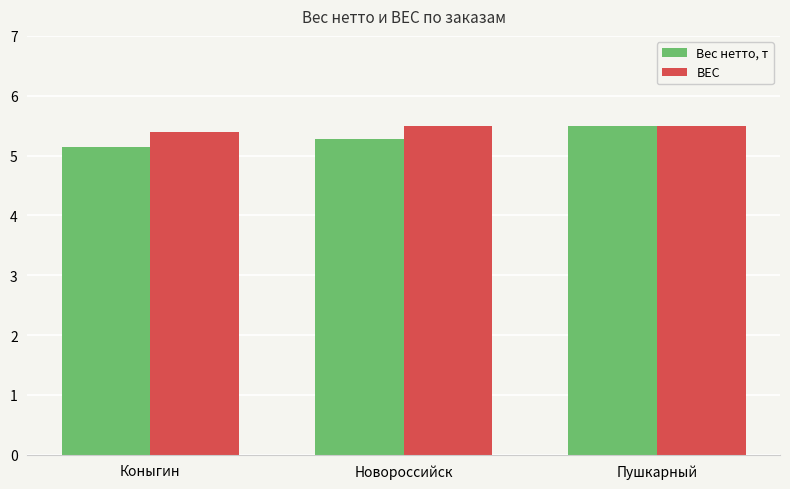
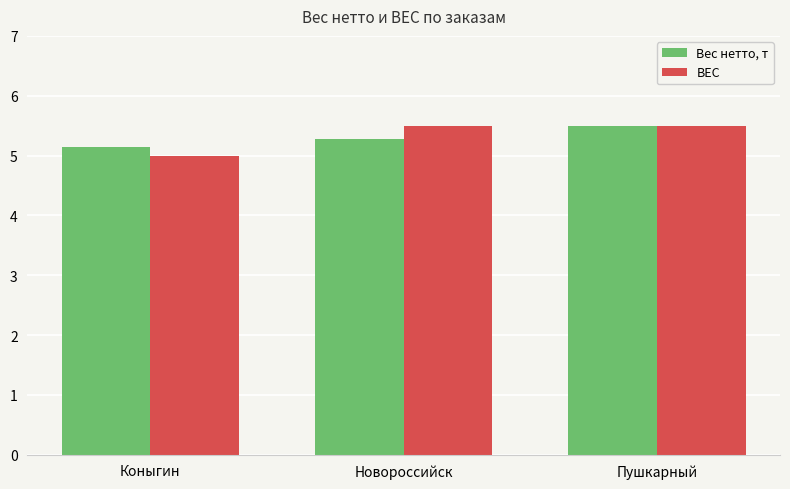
  {
    "Вес нетто, т": {
      "Коныгин": 5.1,
      "Новороссийск": 5.3,
      "Пушкарный": 5.5
    },
    "ВЕС": {
-     "Коныгин": 5.4,
+     "Коныгин": 5.0,
      "Новороссийск": 5.5,
      "Пушкарный": 5.5
    }
  }
